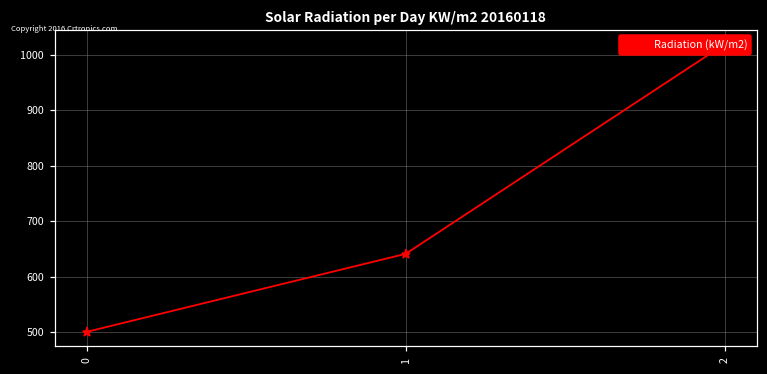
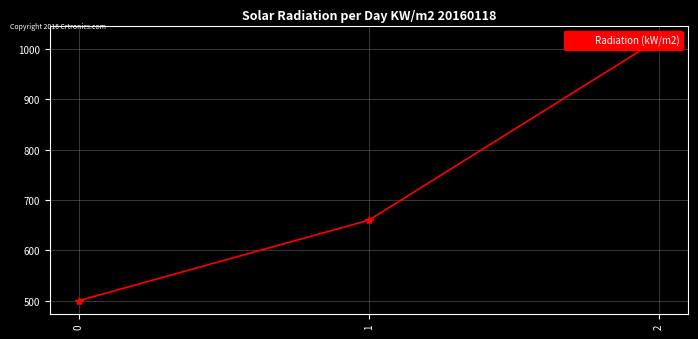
  {
    "0": 500,
-   "1": 640
+   "1": 660
  }
